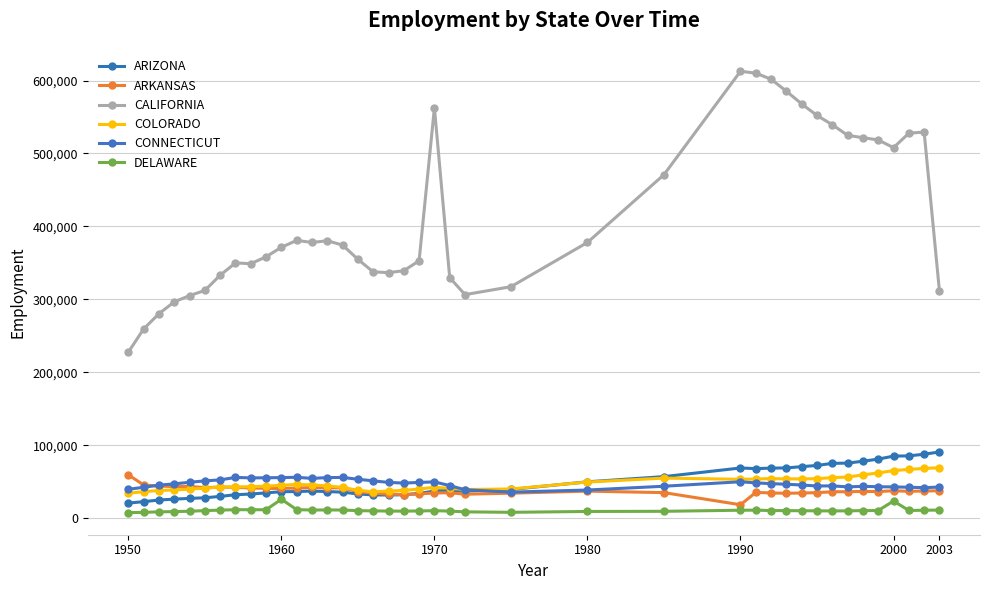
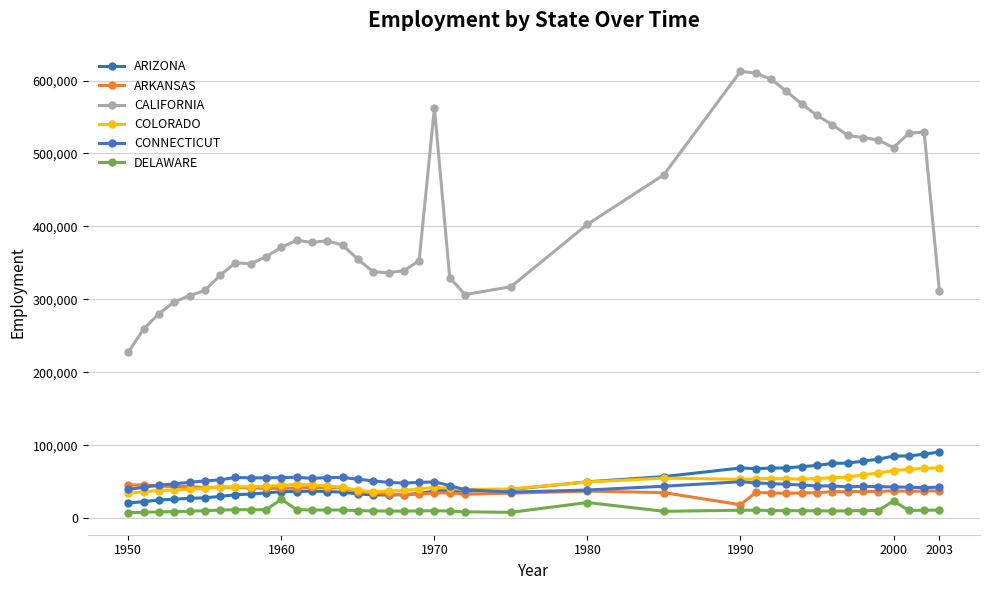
  {
    "ARKANSAS": {
-     "1950": "60,000",
+     "1950": "50,000",
      "1960": "40,000",
      "1990": "20,000",
      "2000": "40,000",
      "2003": "40,000"
    },
    "CALIFORNIA": {
      "1950": "230,000",
      "1960": "370,000",
      "1970": "560,000",
-     "1980": "380,000",
+     "1980": "400,000",
      "1990": "610,000",
      "2000": "510,000",
      "2003": "310,000"
    },
    "COLORADO": {
      "1950": "30,000",
      "1960": "50,000",
      "1970": "40,000",
      "2000": "70,000",
      "2003": "70,000"
    },
    "DELAWARE": {
      "1950": "10,000",
      "1960": "30,000",
      "1970": "10,000",
-     "1980": "10,000",
+     "1980": "20,000",
      "1990": "10,000",
      "2000": "20,000",
      "2003": "10,000"
    }
  }
